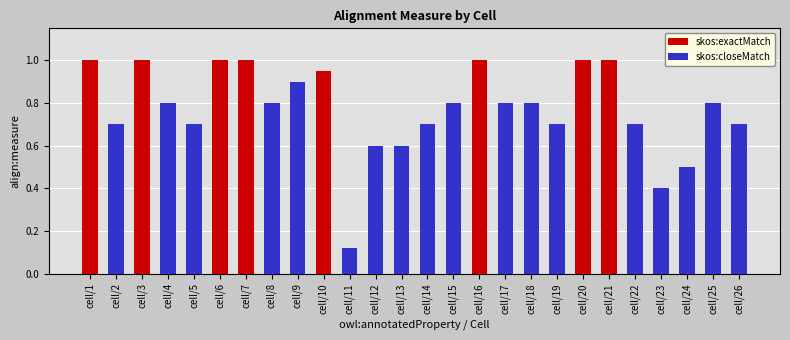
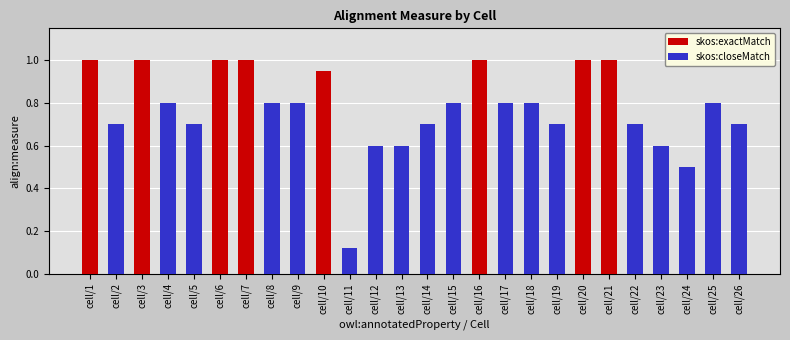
  {
    "skos:exactMatch": {
      "cell/1": 1.0,
      "cell/2": 0.0,
      "cell/3": 1.0,
      "cell/4": 0.0,
      "cell/5": 0.0,
      "cell/6": 1.0,
      "cell/7": 1.0,
      "cell/8": 0.0,
      "cell/9": 0.0,
      "cell/10": 0.95,
      "cell/11": 0.0,
      "cell/12": 0.0,
      "cell/13": 0.0,
      "cell/14": 0.0,
      "cell/15": 0.0,
      "cell/16": 1.0,
      "cell/17": 0.0,
      "cell/18": 0.0,
      "cell/19": 0.0,
      "cell/20": 1.0,
      "cell/21": 1.0,
      "cell/22": 0.0,
      "cell/23": 0.0,
      "cell/24": 0.0,
      "cell/25": 0.0,
      "cell/26": 0.0
    },
    "skos:closeMatch": {
      "cell/1": 0.0,
      "cell/2": 0.7,
      "cell/3": 0.0,
      "cell/4": 0.8,
      "cell/5": 0.7,
      "cell/6": 0.0,
      "cell/7": 0.0,
      "cell/8": 0.8,
-     "cell/9": 0.9,
+     "cell/9": 0.8,
      "cell/10": 0.0,
      "cell/11": 0.12,
      "cell/12": 0.6,
      "cell/13": 0.6,
      "cell/14": 0.7,
      "cell/15": 0.8,
      "cell/16": 0.0,
      "cell/17": 0.8,
      "cell/18": 0.8,
      "cell/19": 0.7,
      "cell/20": 0.0,
      "cell/21": 0.0,
      "cell/22": 0.7,
-     "cell/23": 0.4,
+     "cell/23": 0.6,
      "cell/24": 0.5,
      "cell/25": 0.8,
      "cell/26": 0.7
    }
  }
